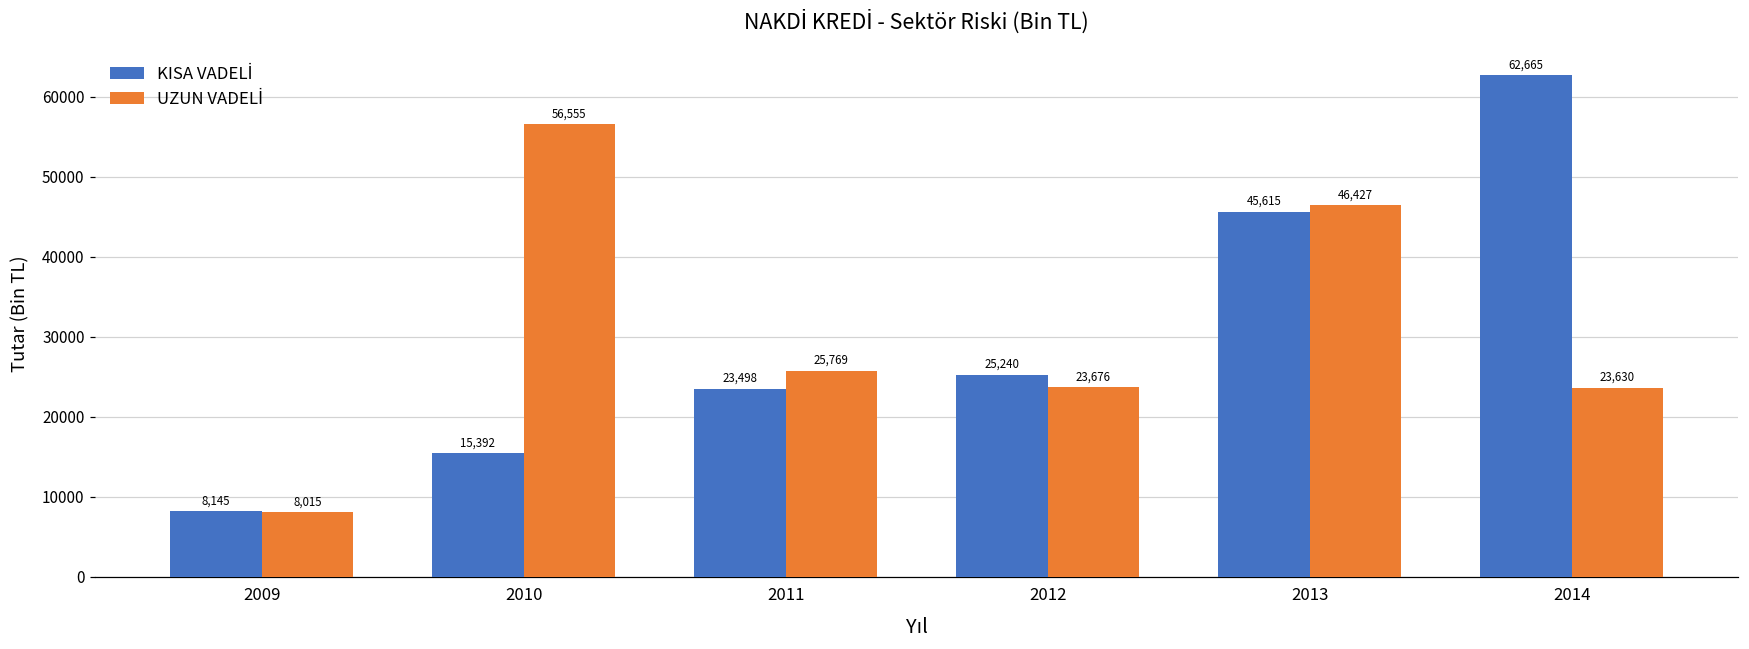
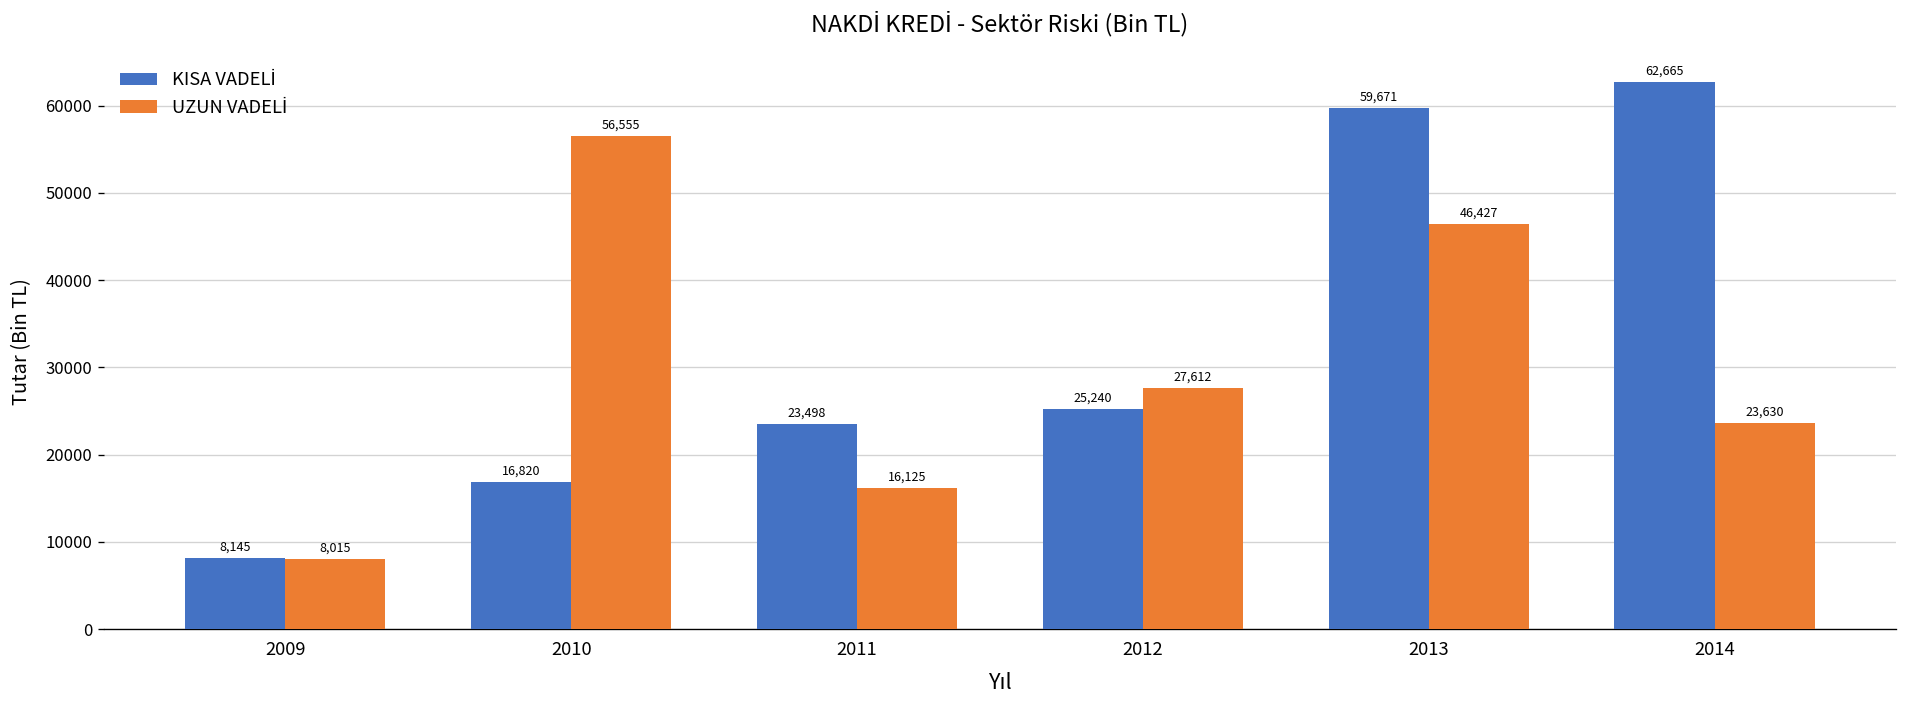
  {
    "KISA VADELİ": {
      "2009": "8,145",
-     "2010": "15,392",
+     "2010": "16,820",
      "2011": "23,498",
      "2012": "25,240",
-     "2013": "45,615",
+     "2013": "59,671",
      "2014": "62,665"
    },
    "UZUN VADELİ": {
      "2009": "8,015",
      "2010": "56,555",
-     "2011": "25,769",
-     "2012": "23,676",
+     "2011": "16,125",
+     "2012": "27,612",
      "2013": "46,427",
      "2014": "23,630"
    }
  }
